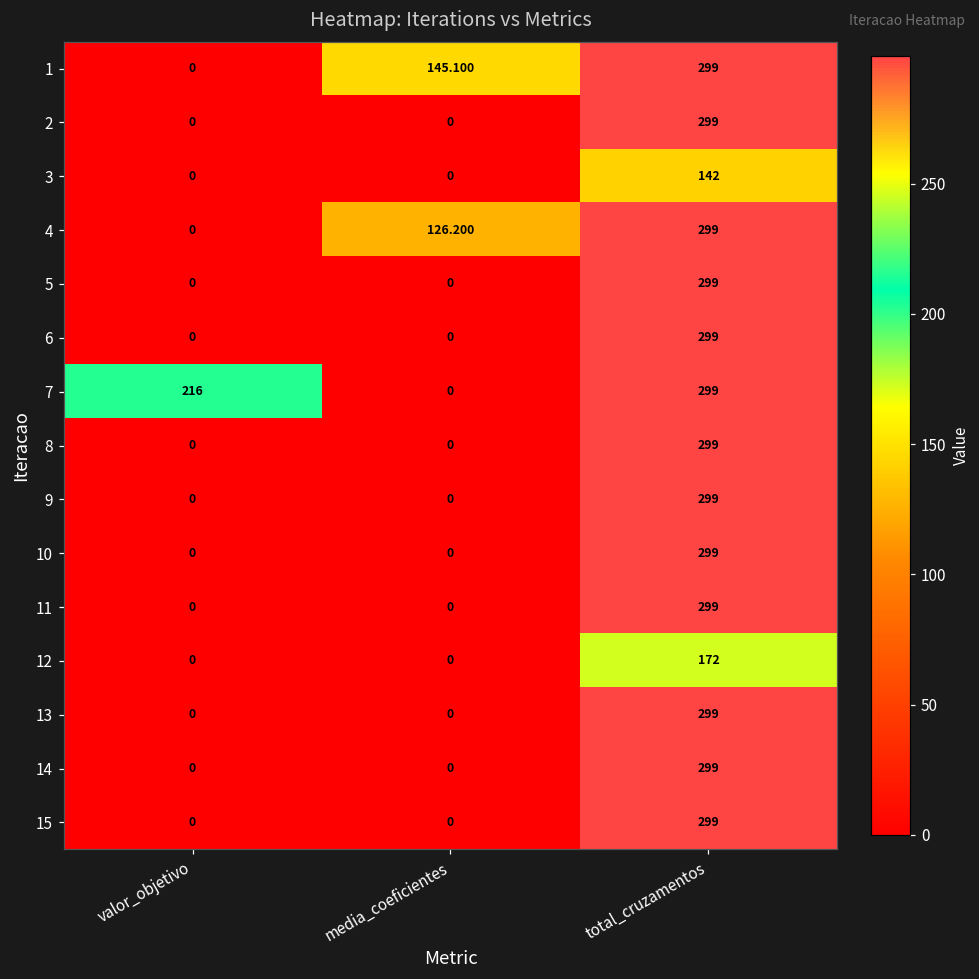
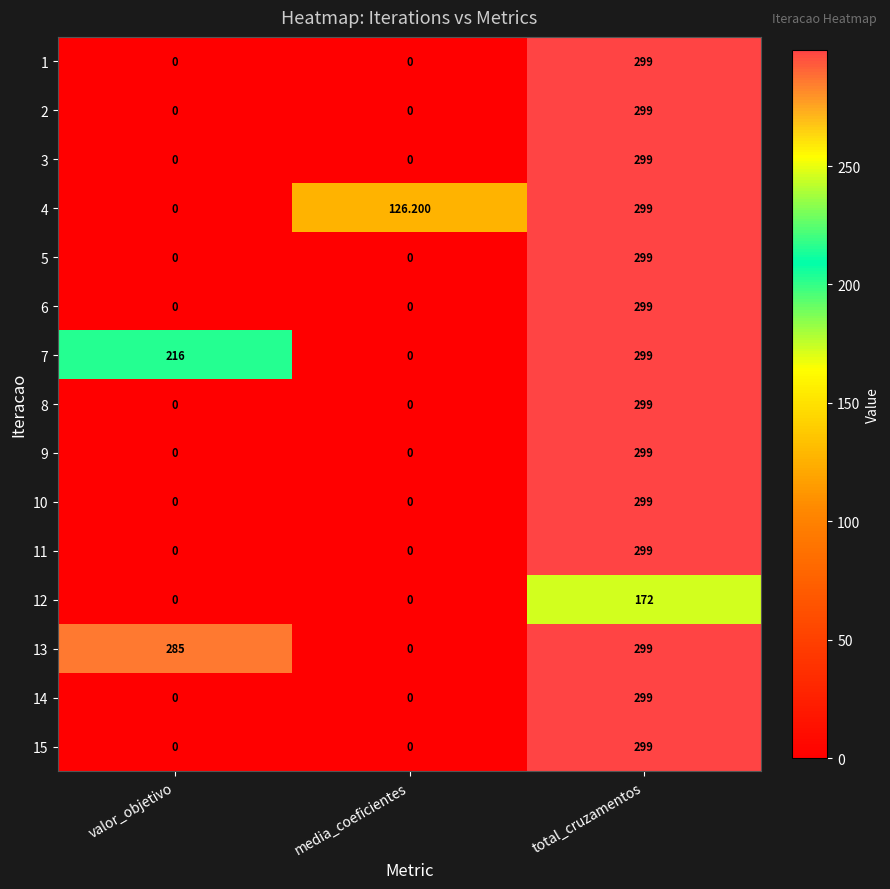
  {
    "1": {
      "valor_objetivo": 0,
-     "media_coeficientes": 145.100,
+     "media_coeficientes": 0,
      "total_cruzamentos": 299
    },
    "2": {
      "valor_objetivo": 0,
      "media_coeficientes": 0,
      "total_cruzamentos": 299
    },
    "3": {
      "valor_objetivo": 0,
      "media_coeficientes": 0,
-     "total_cruzamentos": 142
+     "total_cruzamentos": 299
    },
    "4": {
      "valor_objetivo": 0,
      "media_coeficientes": 126.200,
      "total_cruzamentos": 299
    },
    "5": {
      "valor_objetivo": 0,
      "media_coeficientes": 0,
      "total_cruzamentos": 299
    },
    "6": {
      "valor_objetivo": 0,
      "media_coeficientes": 0,
      "total_cruzamentos": 299
    },
    "7": {
      "valor_objetivo": 216,
      "media_coeficientes": 0,
      "total_cruzamentos": 299
    },
    "8": {
      "valor_objetivo": 0,
      "media_coeficientes": 0,
      "total_cruzamentos": 299
    },
    "9": {
      "valor_objetivo": 0,
      "media_coeficientes": 0,
      "total_cruzamentos": 299
    },
    "10": {
      "valor_objetivo": 0,
      "media_coeficientes": 0,
      "total_cruzamentos": 299
    },
    "11": {
      "valor_objetivo": 0,
      "media_coeficientes": 0,
      "total_cruzamentos": 299
    },
    "12": {
      "valor_objetivo": 0,
      "media_coeficientes": 0,
      "total_cruzamentos": 172
    },
    "13": {
-     "valor_objetivo": 0,
+     "valor_objetivo": 285,
      "media_coeficientes": 0,
      "total_cruzamentos": 299
    },
    "14": {
      "valor_objetivo": 0,
      "media_coeficientes": 0,
      "total_cruzamentos": 299
    },
    "15": {
      "valor_objetivo": 0,
      "media_coeficientes": 0,
      "total_cruzamentos": 299
    }
  }
